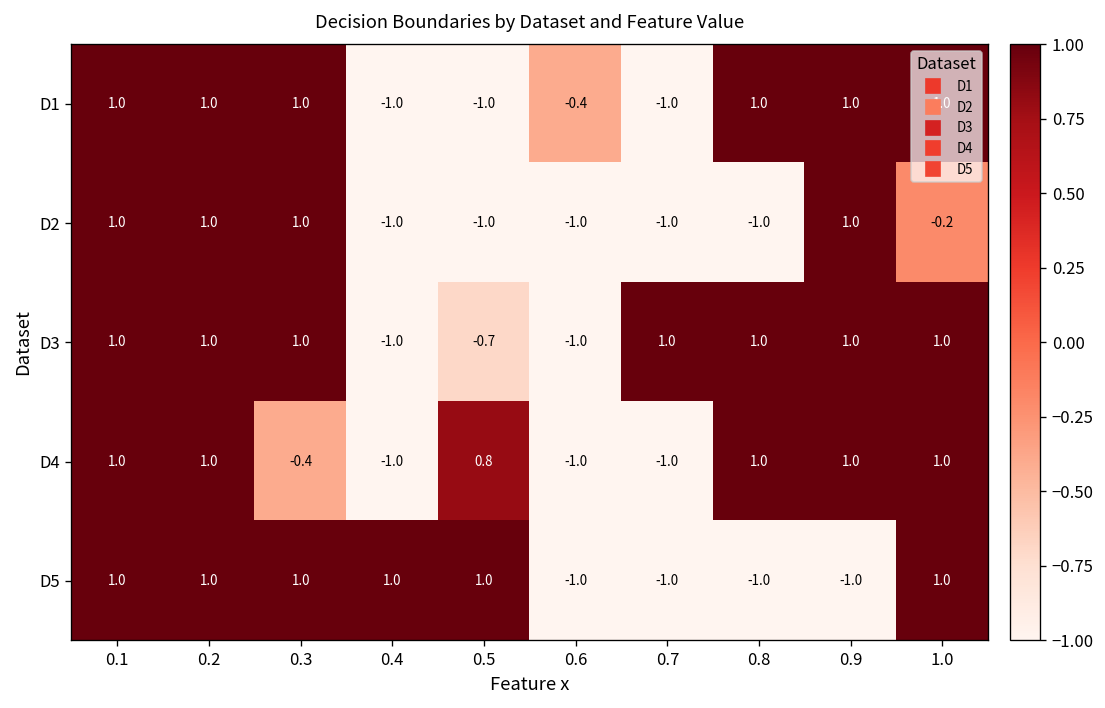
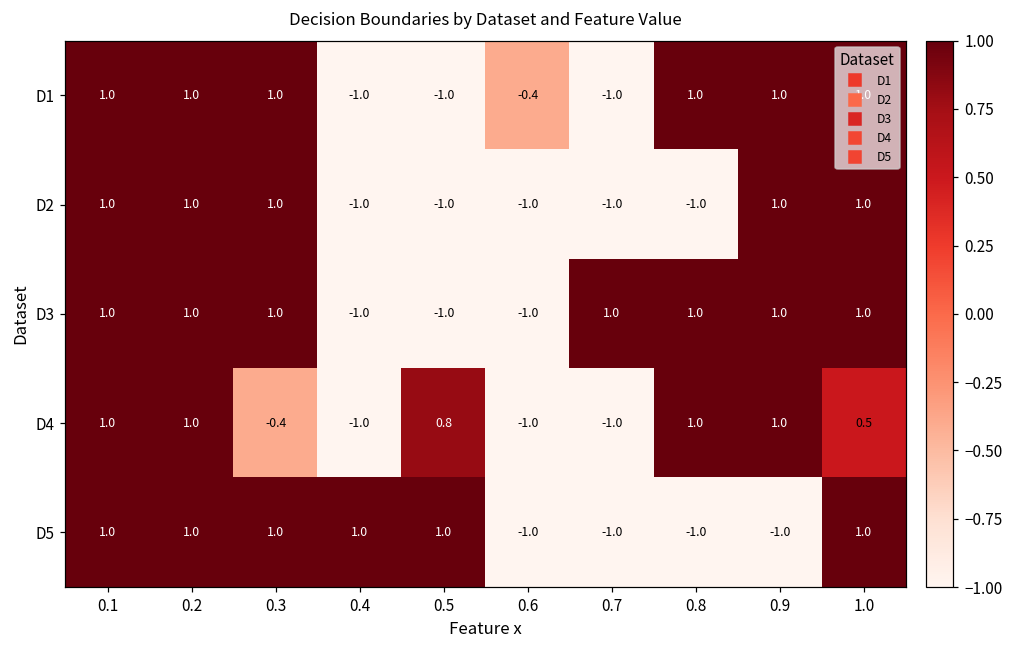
  {
    "D1": {
      "0.1": 1.0,
      "0.2": 1.0,
      "0.3": 1.0,
      "0.4": -1.0,
      "0.5": -1.0,
      "0.6": -0.4,
      "0.7": -1.0,
      "0.8": 1.0,
      "0.9": 1.0
    },
    "D2": {
      "0.1": 1.0,
      "0.2": 1.0,
      "0.3": 1.0,
      "0.4": -1.0,
      "0.5": -1.0,
      "0.6": -1.0,
      "0.7": -1.0,
      "0.8": -1.0,
      "0.9": 1.0,
-     "1.0": -0.2
+     "1.0": 1.0
    },
    "D3": {
      "0.1": 1.0,
      "0.2": 1.0,
      "0.3": 1.0,
      "0.4": -1.0,
-     "0.5": -0.7,
+     "0.5": -1.0,
      "0.6": -1.0,
      "0.7": 1.0,
      "0.8": 1.0,
      "0.9": 1.0,
      "1.0": 1.0
    },
    "D4": {
      "0.1": 1.0,
      "0.2": 1.0,
      "0.3": -0.4,
      "0.4": -1.0,
      "0.5": 0.8,
      "0.6": -1.0,
      "0.7": -1.0,
      "0.8": 1.0,
      "0.9": 1.0,
-     "1.0": 1.0
+     "1.0": 0.5
    },
    "D5": {
      "0.1": 1.0,
      "0.2": 1.0,
      "0.3": 1.0,
      "0.4": 1.0,
      "0.5": 1.0,
      "0.6": -1.0,
      "0.7": -1.0,
      "0.8": -1.0,
      "0.9": -1.0,
      "1.0": 1.0
    }
  }
